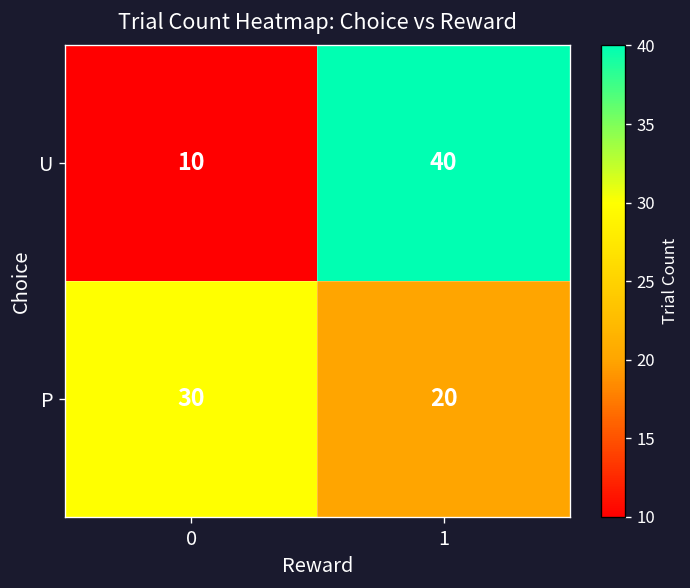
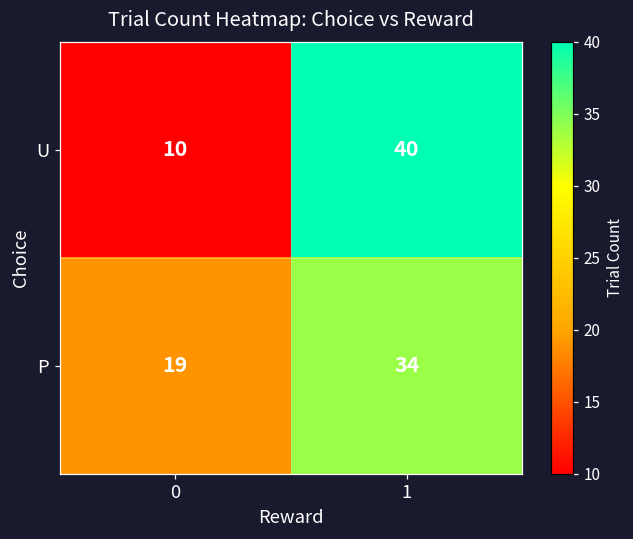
  {
    "U": {
      "0": 10,
      "1": 40
    },
    "P": {
-     "0": 30,
-     "1": 20
+     "0": 19,
+     "1": 34
    }
  }
